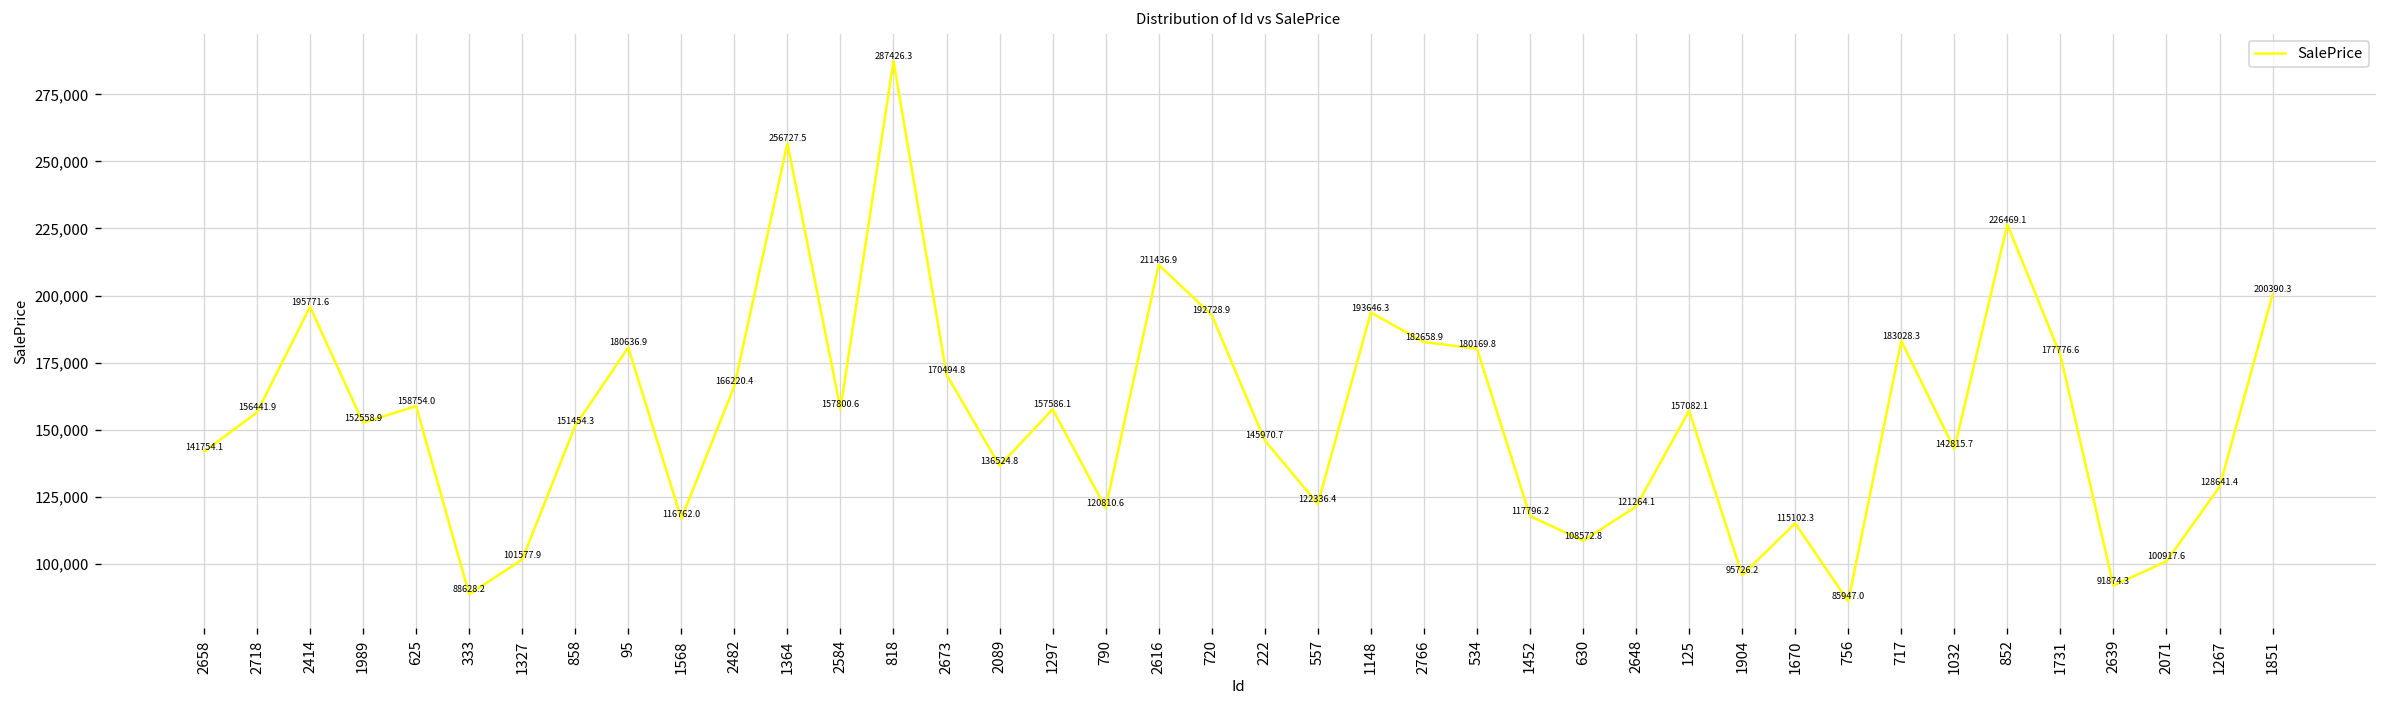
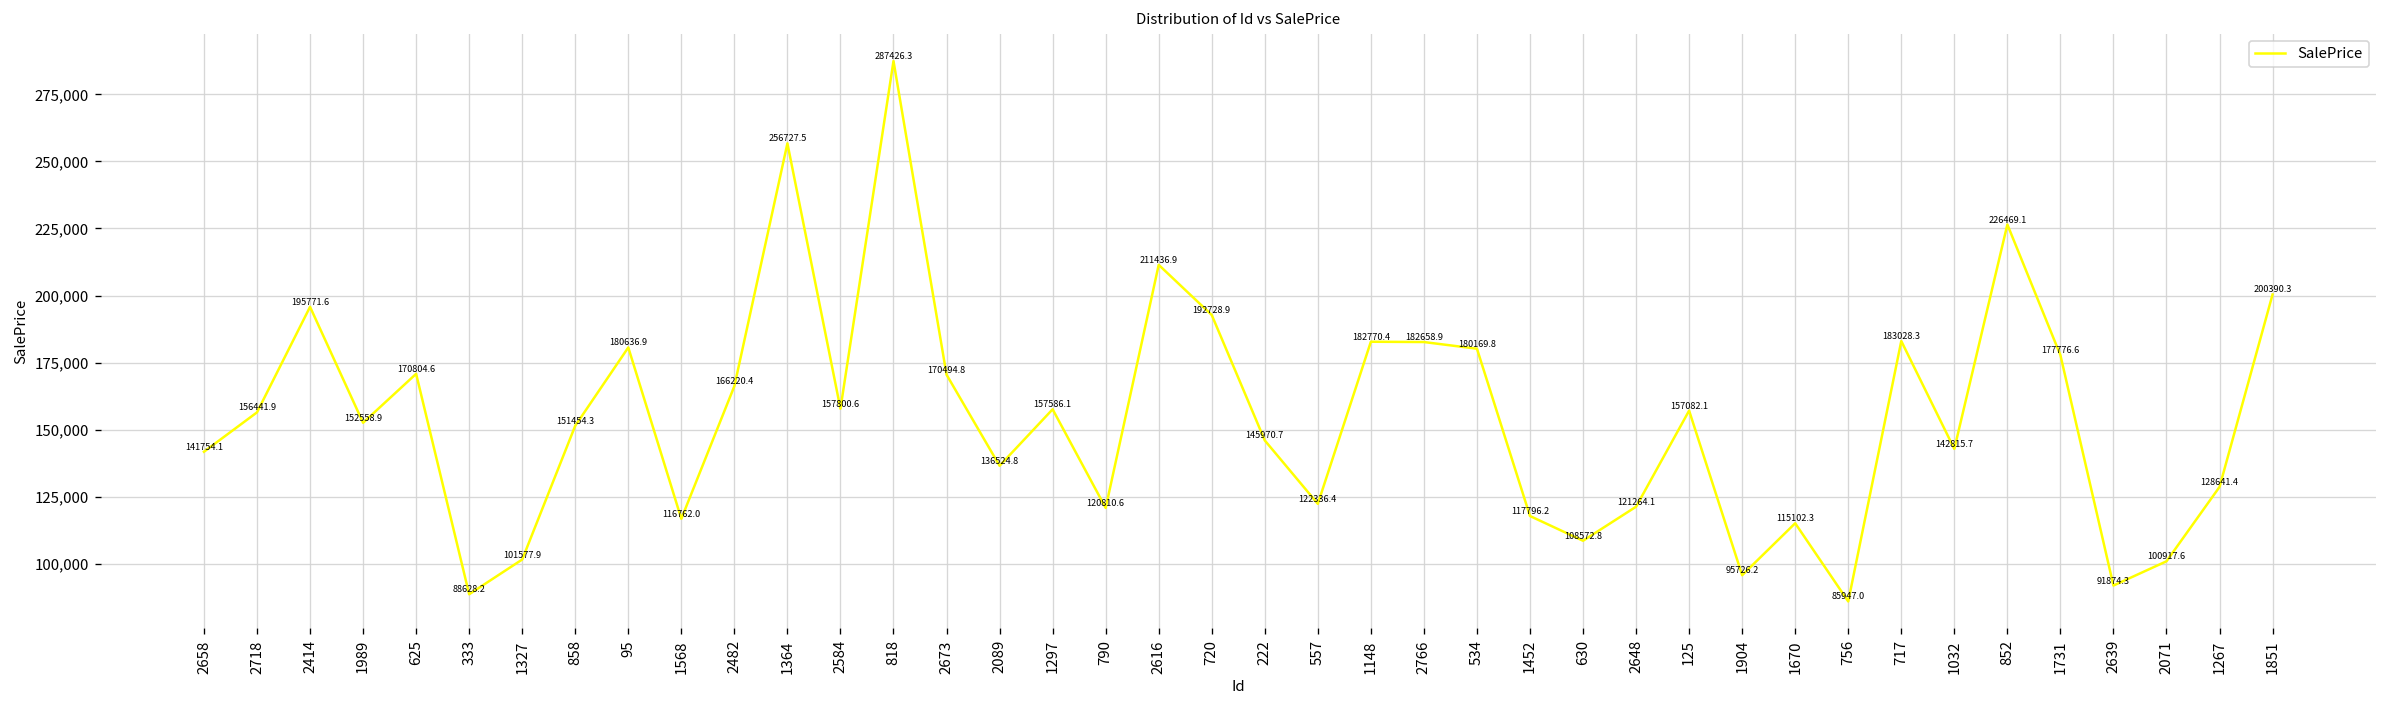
  {
    "2658": 141754.1,
    "2718": 156441.9,
    "2414": 195771.6,
    "1989": 152558.9,
-   "625": 158754.0,
+   "625": 170804.6,
    "333": 88628.2,
    "1327": 101577.9,
    "858": 151454.3,
    "95": 180636.9,
    "1568": 116762.0,
    "2482": 166220.4,
    "1364": 256727.5,
    "2584": 157800.6,
    "818": 287426.3,
    "2673": 170494.8,
    "2089": 136524.8,
    "1297": 157586.1,
    "790": 120810.6,
    "2616": 211436.9,
    "720": 192728.9,
    "222": 145970.7,
    "557": 122336.4,
-   "1148": 193646.3,
+   "1148": 182770.4,
    "2766": 182658.9,
    "534": 180169.8,
    "1452": 117796.2,
    "630": 108572.8,
    "2648": 121264.1,
    "125": 157082.1,
    "1904": 95726.2,
    "1670": 115102.3,
    "756": 85947.0,
    "717": 183028.3,
    "1032": 142815.7,
    "852": 226469.1,
    "1731": 177776.6,
    "2639": 91874.3,
    "2071": 100917.6,
    "1267": 128641.4,
    "1851": 200390.3
  }
